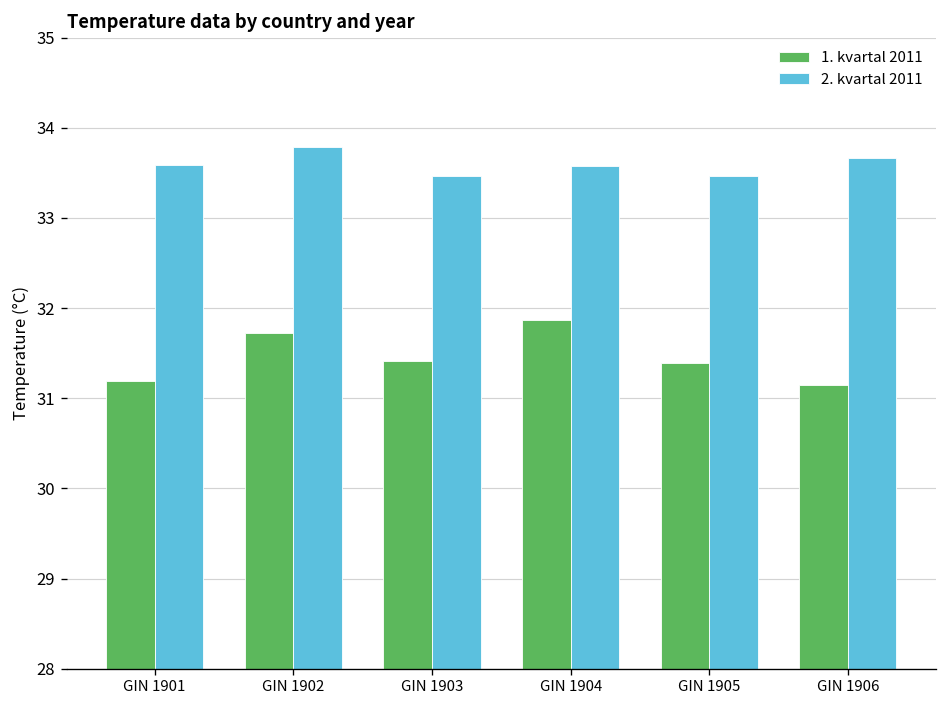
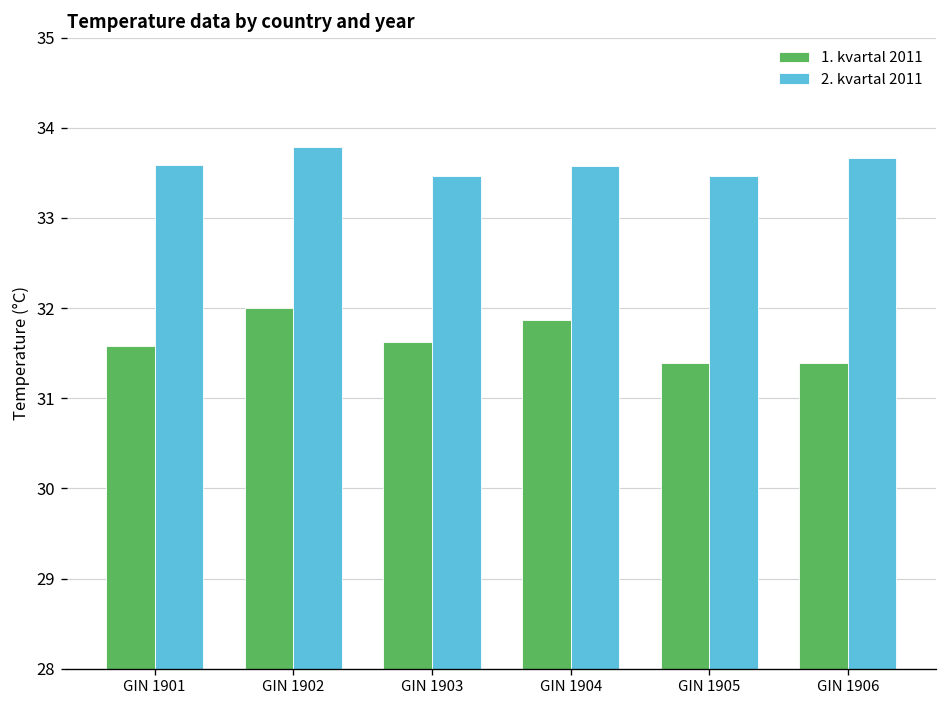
  {
    "1. kvartal 2011": {
-     "GIN 1901": 31.2,
-     "GIN 1902": 31.7,
-     "GIN 1903": 31.4,
+     "GIN 1901": 31.6,
+     "GIN 1902": 32.0,
+     "GIN 1903": 31.6,
      "GIN 1904": 31.9,
      "GIN 1905": 31.4,
-     "GIN 1906": 31.2
+     "GIN 1906": 31.4
    },
    "2. kvartal 2011": {
      "GIN 1901": 33.6,
      "GIN 1902": 33.8,
      "GIN 1903": 33.5,
      "GIN 1904": 33.6,
      "GIN 1905": 33.5,
      "GIN 1906": 33.7
    }
  }
